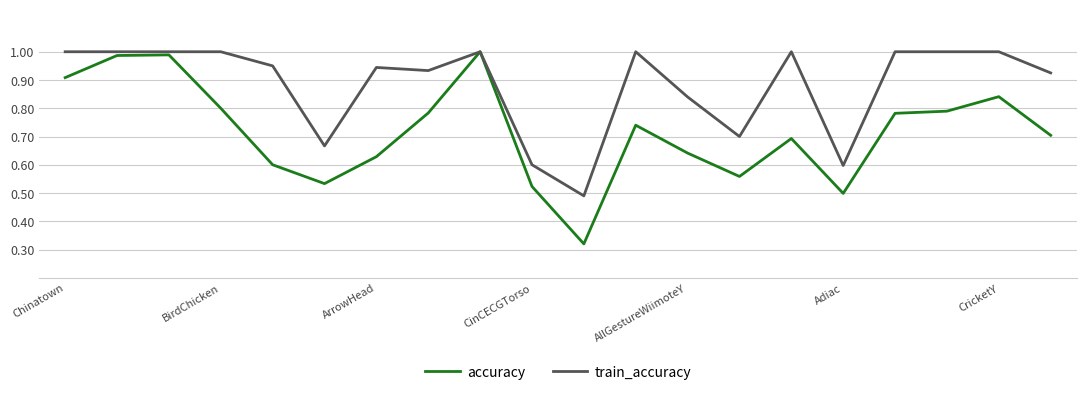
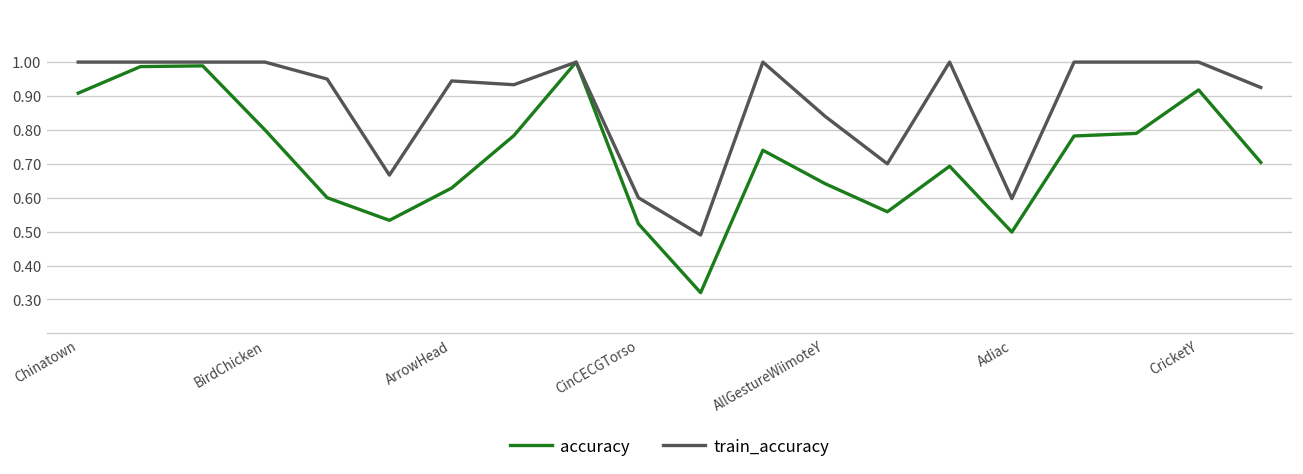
  {
    "accuracy": {
      "Chinatown": 0.91,
      "AllGestureWiimoteY": 0.64,
-     "CricketY": 0.84
+     "CricketY": 0.92
    },
    "train_accuracy": {
      "Chinatown": 1.00,
      "AllGestureWiimoteY": 0.84,
      "CricketY": 1.00
    }
  }
